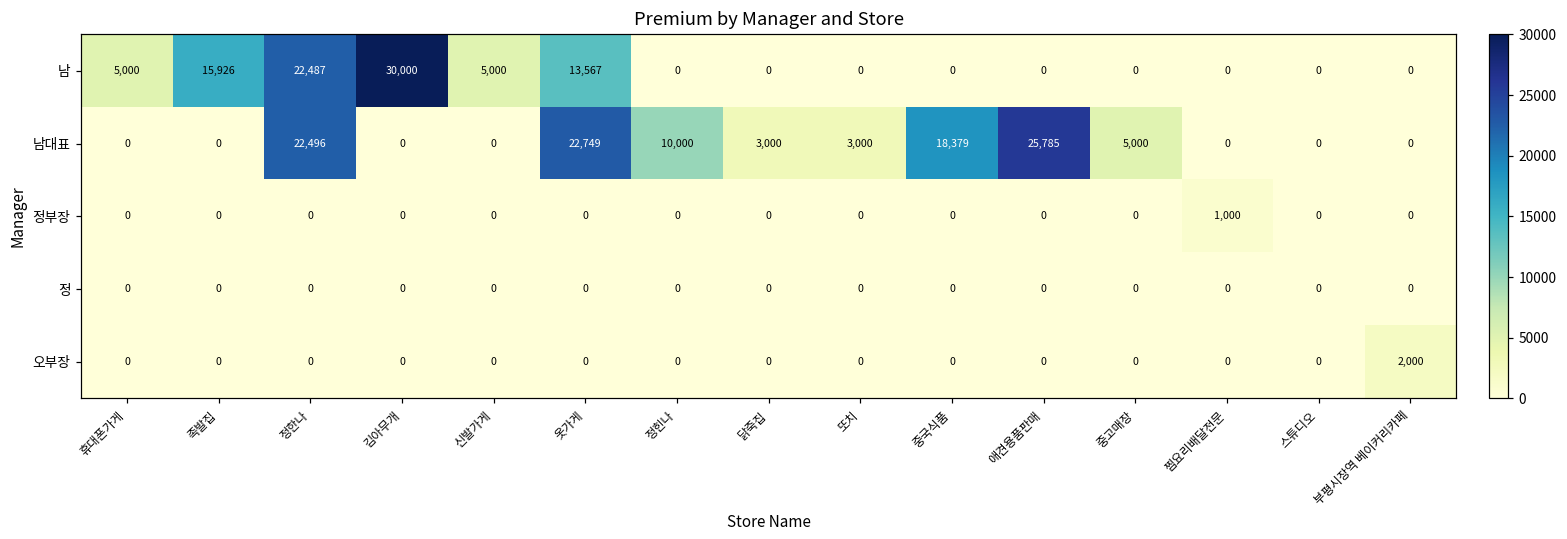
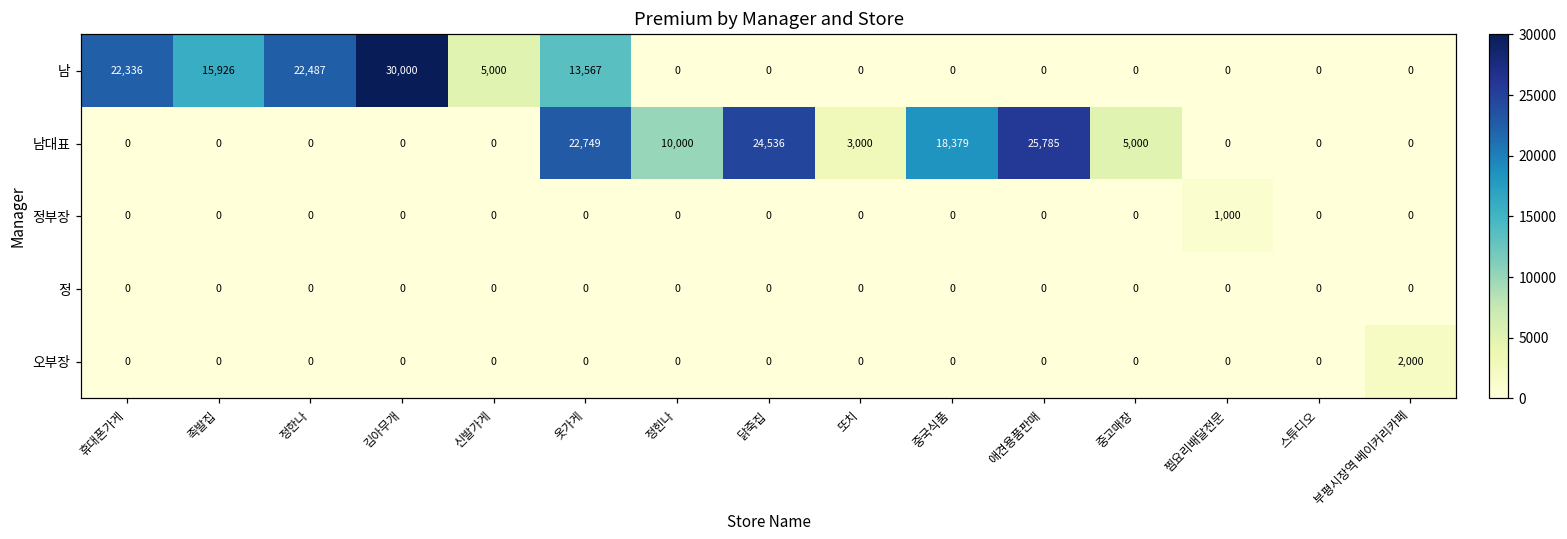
  {
    "남": {
-     "휴대폰가게": "5,000",
+     "휴대폰가게": "22,336",
      "족발집": "15,926",
      "정한나": "22,487",
      "김아무개": "30,000",
      "신발가게": "5,000",
      "옷가게": "13,567",
      "정힌나": "0",
      "닭죽집": "0",
      "또치": "0",
      "중국식품": "0",
      "애견용품판매": "0",
      "중고매장": "0",
      "찜요리배달전문": "0",
      "스튜디오": "0",
      "부평시장역 베이커리카페": "0"
    },
    "남대표": {
      "휴대폰가게": "0",
      "족발집": "0",
-     "정한나": "22,496",
+     "정한나": "0",
      "김아무개": "0",
      "신발가게": "0",
      "옷가게": "22,749",
      "정힌나": "10,000",
-     "닭죽집": "3,000",
+     "닭죽집": "24,536",
      "또치": "3,000",
      "중국식품": "18,379",
      "애견용품판매": "25,785",
      "중고매장": "5,000",
      "찜요리배달전문": "0",
      "스튜디오": "0",
      "부평시장역 베이커리카페": "0"
    },
    "정부장": {
      "휴대폰가게": "0",
      "족발집": "0",
      "정한나": "0",
      "김아무개": "0",
      "신발가게": "0",
      "옷가게": "0",
      "정힌나": "0",
      "닭죽집": "0",
      "또치": "0",
      "중국식품": "0",
      "애견용품판매": "0",
      "중고매장": "0",
      "찜요리배달전문": "1,000",
      "스튜디오": "0",
      "부평시장역 베이커리카페": "0"
    },
    "정": {
      "휴대폰가게": "0",
      "족발집": "0",
      "정한나": "0",
      "김아무개": "0",
      "신발가게": "0",
      "옷가게": "0",
      "정힌나": "0",
      "닭죽집": "0",
      "또치": "0",
      "중국식품": "0",
      "애견용품판매": "0",
      "중고매장": "0",
      "찜요리배달전문": "0",
      "스튜디오": "0",
      "부평시장역 베이커리카페": "0"
    },
    "오부장": {
      "휴대폰가게": "0",
      "족발집": "0",
      "정한나": "0",
      "김아무개": "0",
      "신발가게": "0",
      "옷가게": "0",
      "정힌나": "0",
      "닭죽집": "0",
      "또치": "0",
      "중국식품": "0",
      "애견용품판매": "0",
      "중고매장": "0",
      "찜요리배달전문": "0",
      "스튜디오": "0",
      "부평시장역 베이커리카페": "2,000"
    }
  }
